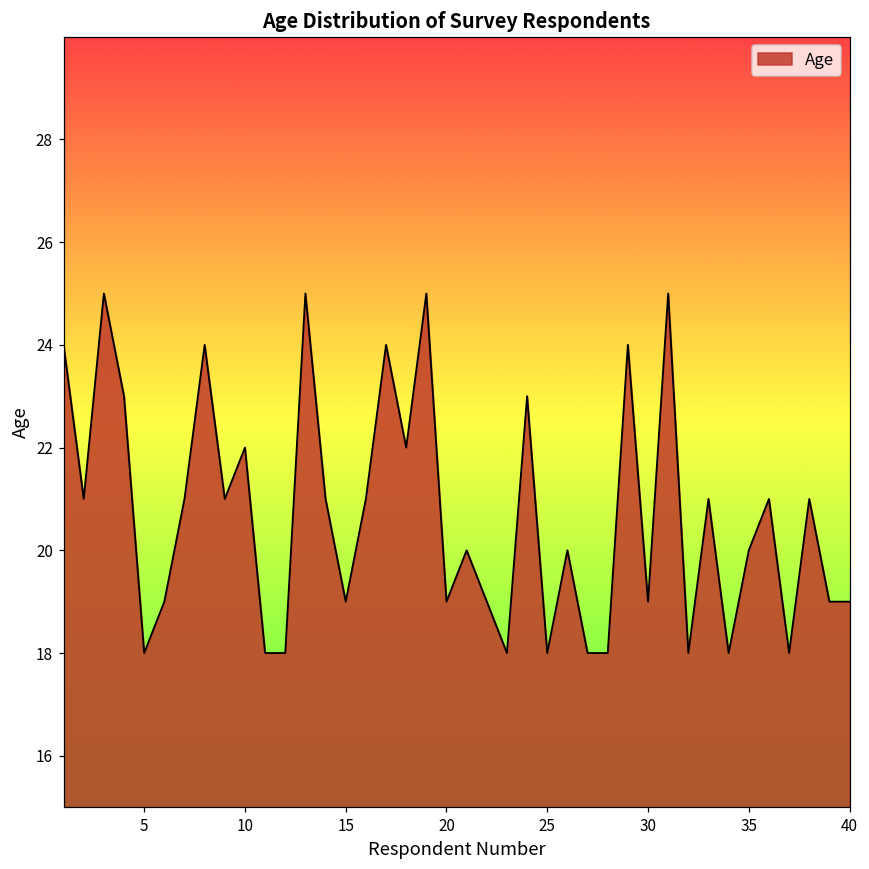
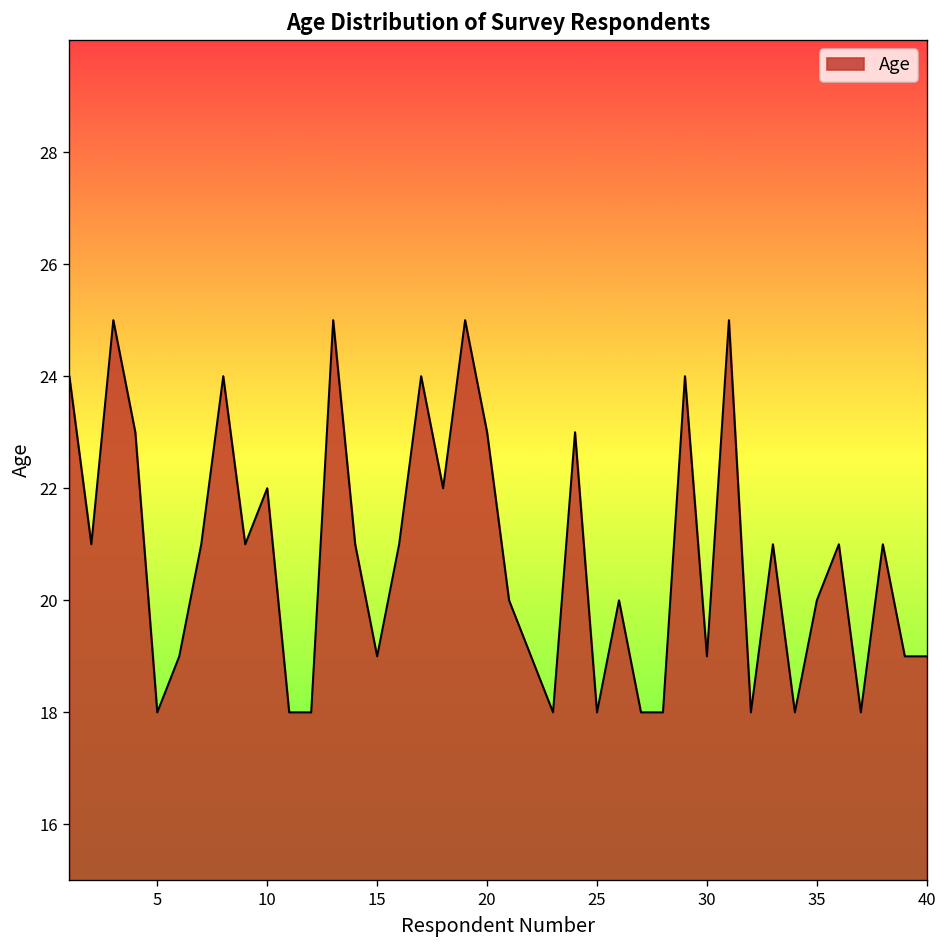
  {
    "5": 18,
    "10": 22,
    "15": 19,
-   "20": 19,
+   "20": 23,
    "25": 18,
    "30": 19,
    "35": 20,
    "40": 19
  }
